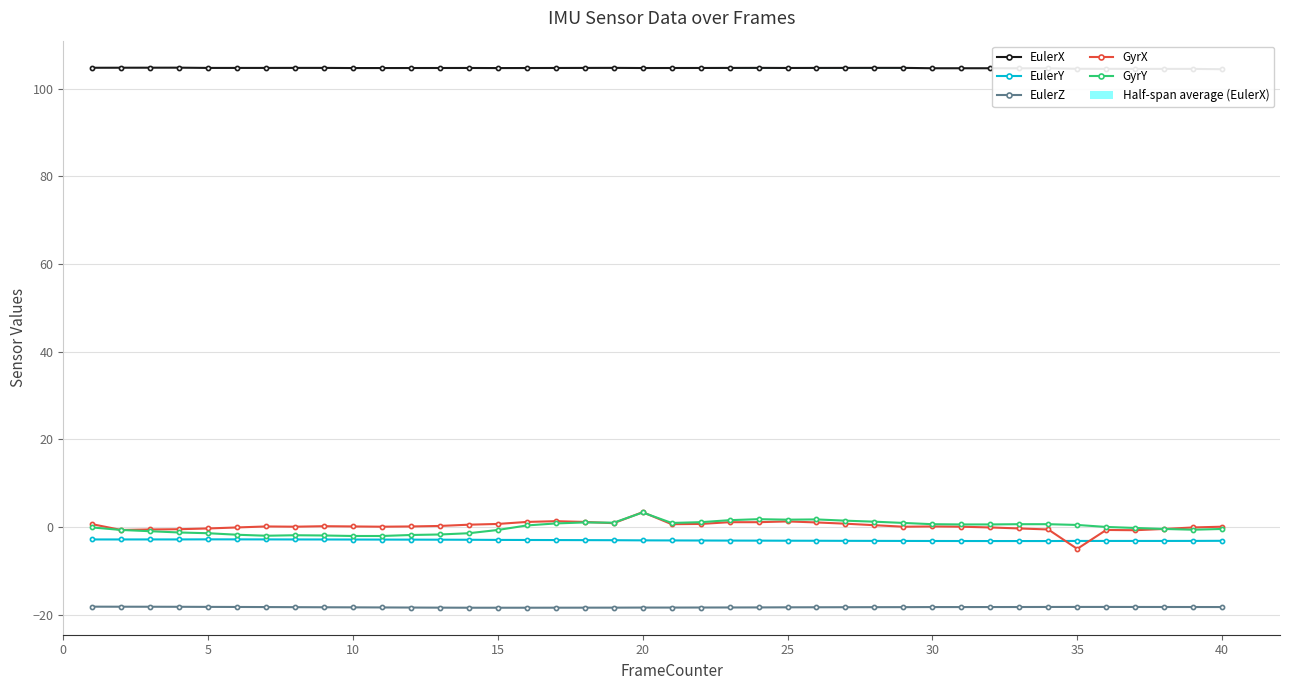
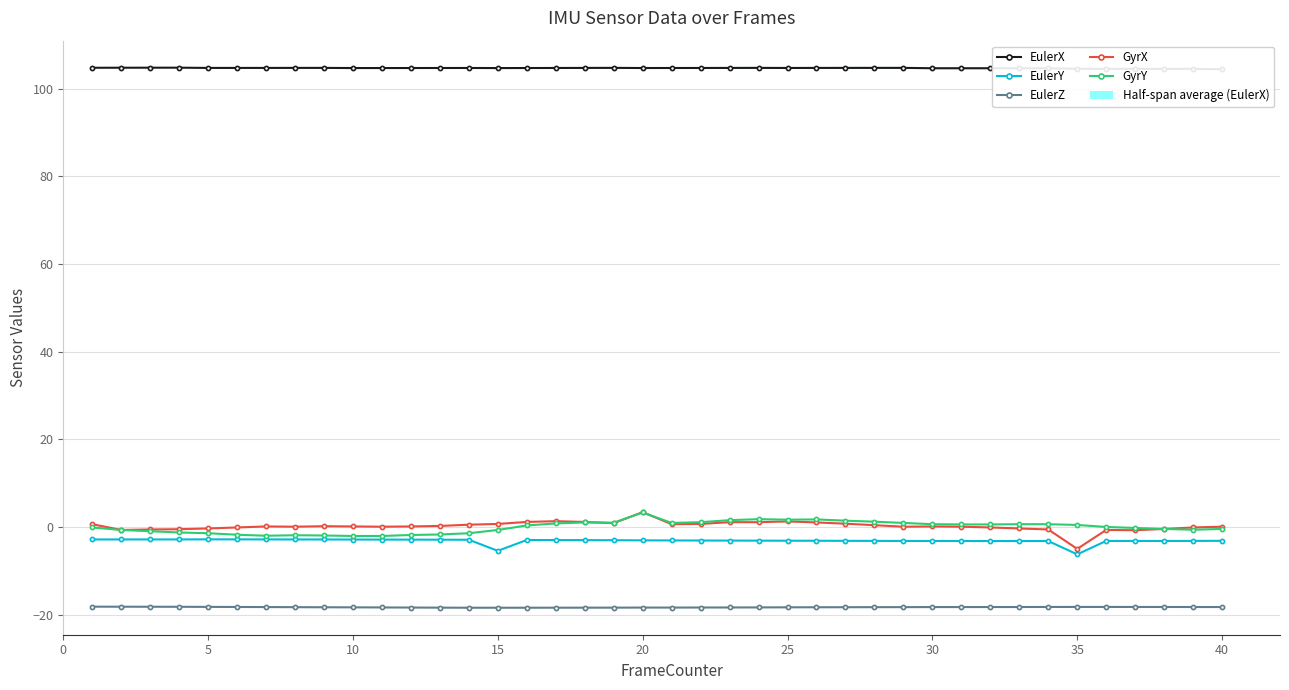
  {
    "EulerX": {
      "5": 105,
      "10": 105,
      "15": 105,
      "25": 105,
      "30": 105
    },
    "EulerY": {
      "5": -3,
      "10": -3,
-     "15": -3,
+     "15": -5,
      "20": -3,
      "25": -3,
      "30": -3,
-     "35": -3,
+     "35": -6,
      "40": -3
    },
    "EulerZ": {
      "5": -18,
      "10": -18,
      "15": -18,
      "20": -18,
      "25": -18,
      "30": -18,
      "35": -18,
      "40": -18
    },
    "GyrX": {
      "5": 0,
      "10": 0,
      "15": 1,
      "35": -5
    },
    "GyrY": {
      "5": -1,
      "10": -2,
      "15": -1,
      "35": 0
    }
  }
